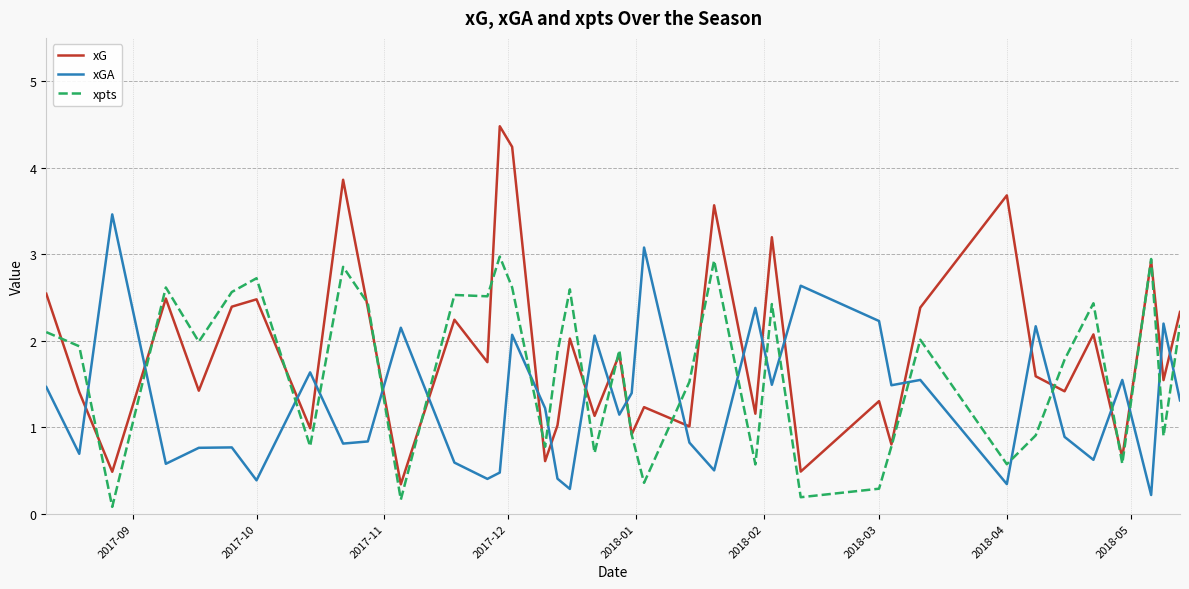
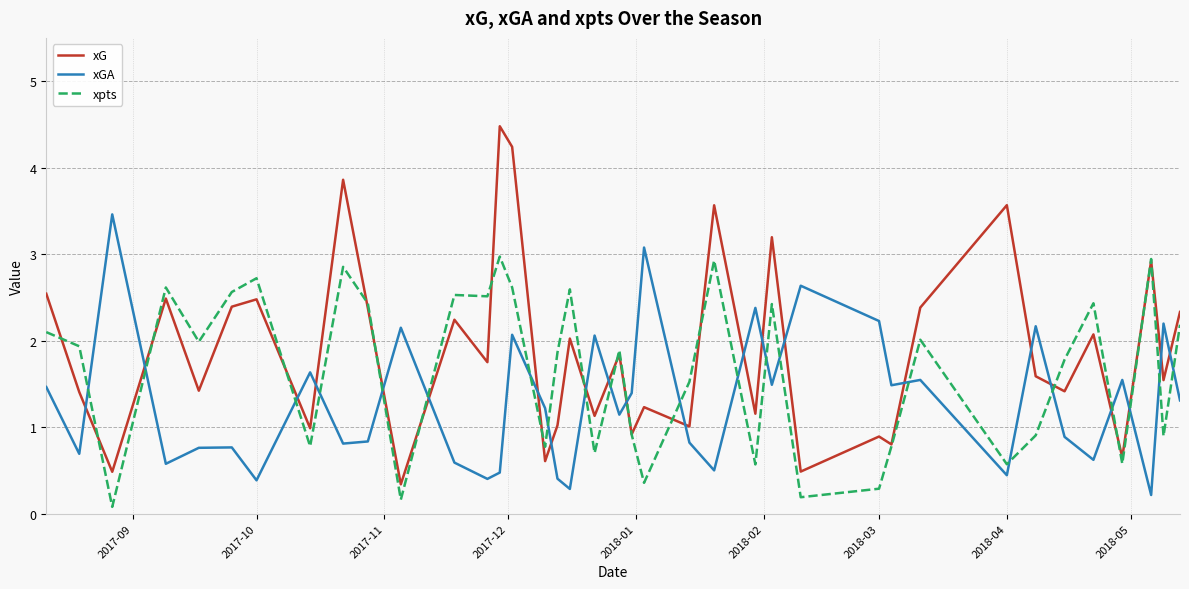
  {
    "xG": {
      "2017-10": 2.5,
-     "2018-03": 1.3,
-     "2018-04": 3.7
+     "2018-03": 0.9,
+     "2018-04": 3.6
    },
    "xGA": {
      "2017-10": 0.4,
      "2018-03": 2.2,
-     "2018-04": 0.3
+     "2018-04": 0.4
    },
    "xpts": {
      "2017-10": 2.7,
      "2018-03": 0.3,
      "2018-04": 0.6
    }
  }
